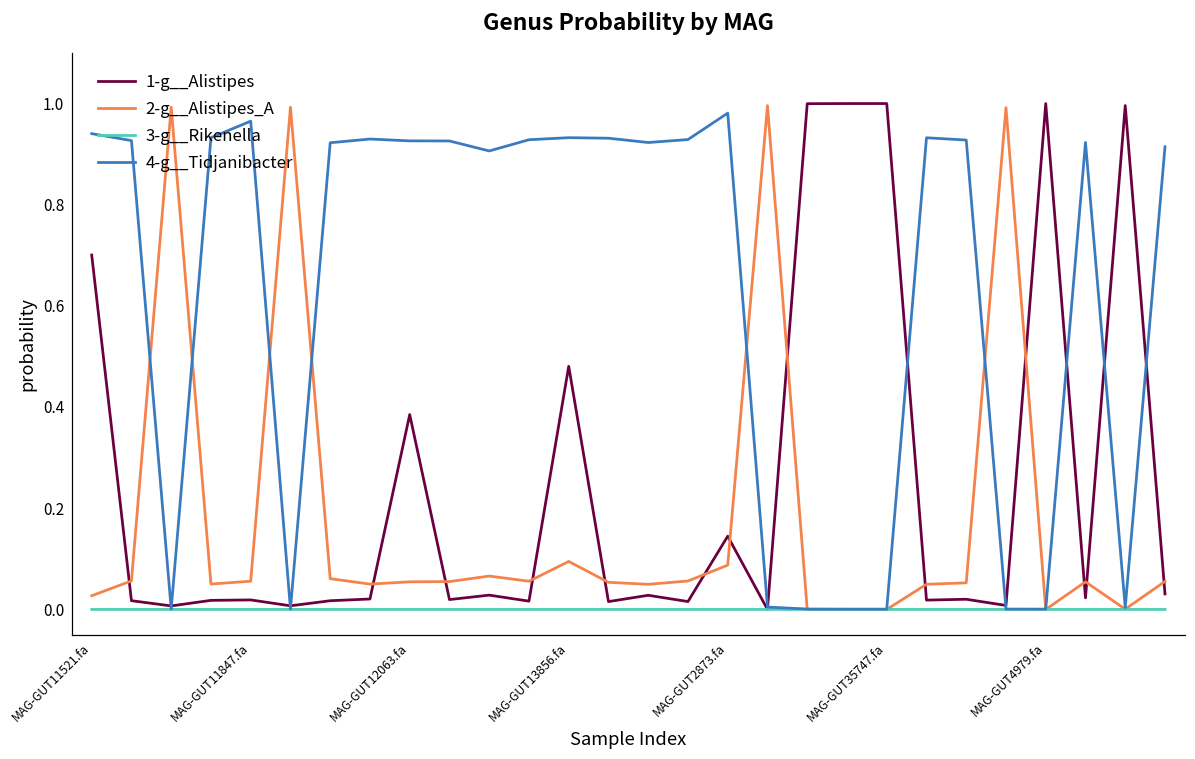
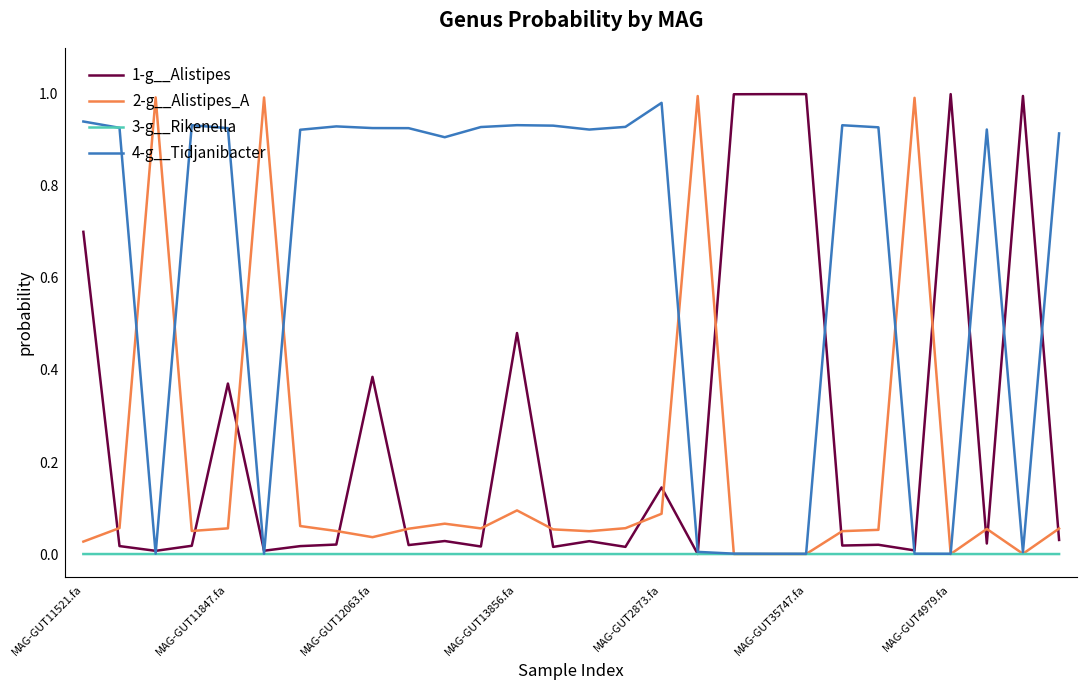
  {
    "1-g__Alistipes": {
      "MAG-GUT11521.fa": 0.70,
-     "MAG-GUT11847.fa": 0.02,
+     "MAG-GUT11847.fa": 0.37,
      "MAG-GUT12063.fa": 0.39,
      "MAG-GUT13856.fa": 0.48,
      "MAG-GUT2873.fa": 0.14,
      "MAG-GUT35747.fa": 1.00,
      "MAG-GUT4979.fa": 1.00
    },
    "2-g__Alistipes_A": {
      "MAG-GUT11521.fa": 0.03,
      "MAG-GUT11847.fa": 0.06,
-     "MAG-GUT12063.fa": 0.05,
+     "MAG-GUT12063.fa": 0.04,
      "MAG-GUT13856.fa": 0.09,
      "MAG-GUT2873.fa": 0.09
    },
    "3-g__Rikenella": {
      "MAG-GUT11521.fa": 0.00,
      "MAG-GUT11847.fa": 0.00,
      "MAG-GUT12063.fa": 0.00,
      "MAG-GUT13856.fa": 0.00,
      "MAG-GUT2873.fa": 0.00
    },
    "4-g__Tidjanibacter": {
      "MAG-GUT11521.fa": 0.94,
-     "MAG-GUT11847.fa": 0.96,
+     "MAG-GUT11847.fa": 0.93,
      "MAG-GUT12063.fa": 0.93,
      "MAG-GUT13856.fa": 0.93,
      "MAG-GUT2873.fa": 0.98
    }
  }
